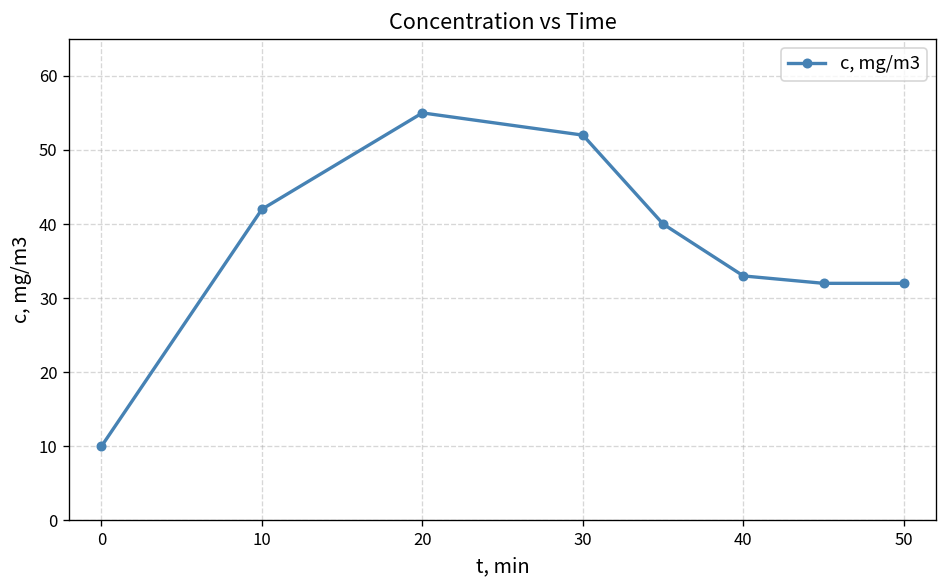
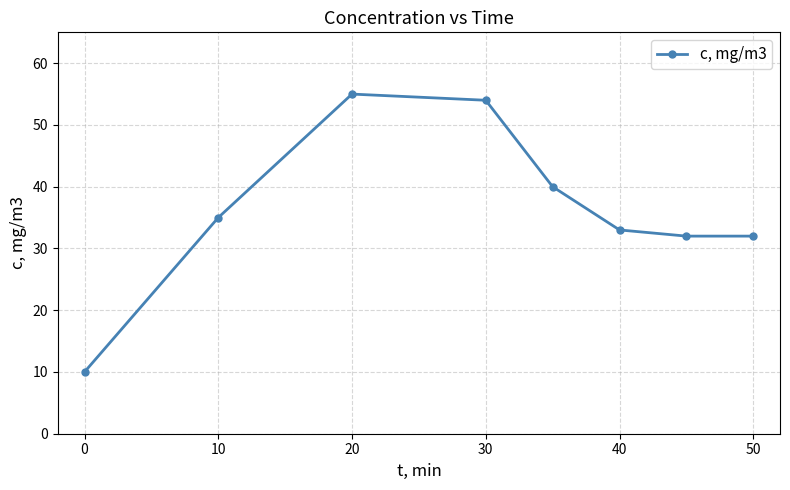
  {
    "0": 10,
-   "10": 42,
+   "10": 35,
    "20": 55,
-   "30": 52,
+   "30": 54,
    "40": 33,
    "50": 32
  }
